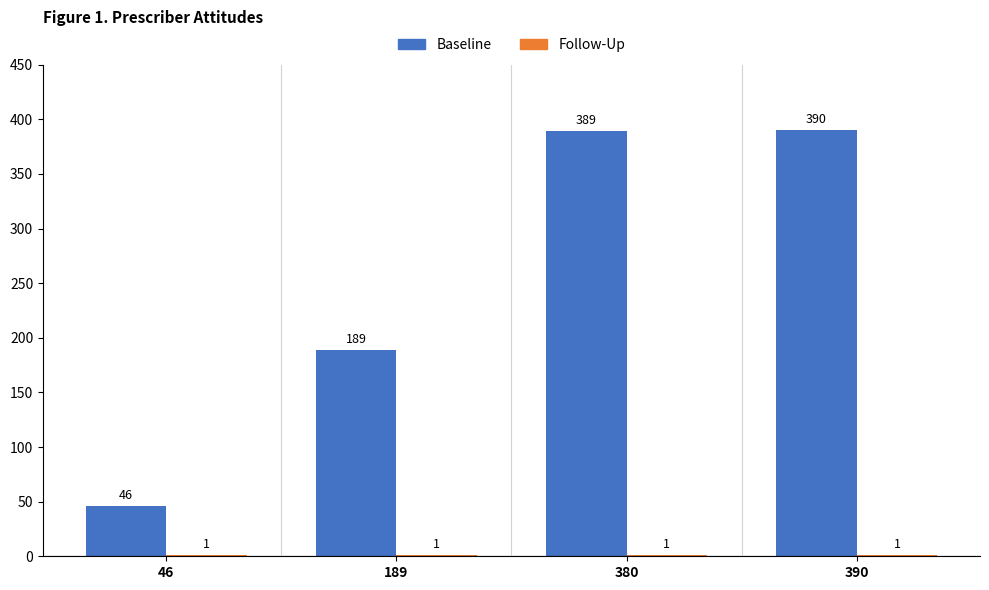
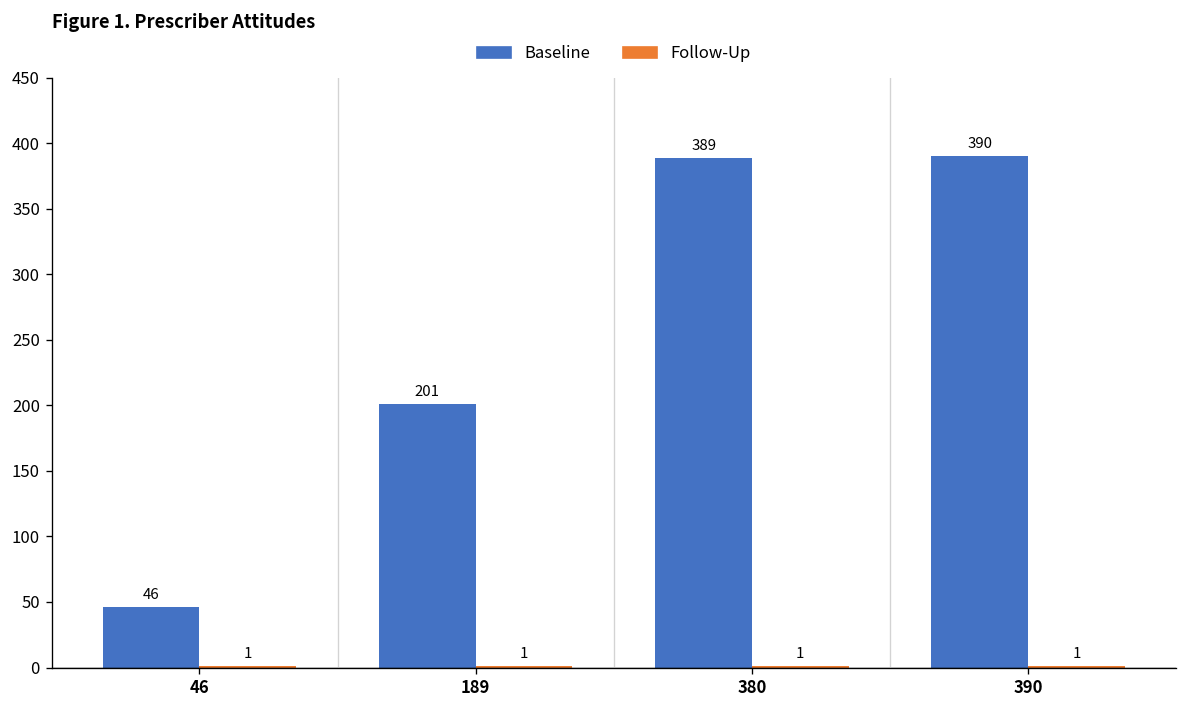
  {
    "Baseline": {
      "46": 46,
-     "189": 189,
+     "189": 201,
      "380": 389,
      "390": 390
    },
    "Follow-Up": {
      "46": 1,
      "189": 1,
      "380": 1,
      "390": 1
    }
  }
